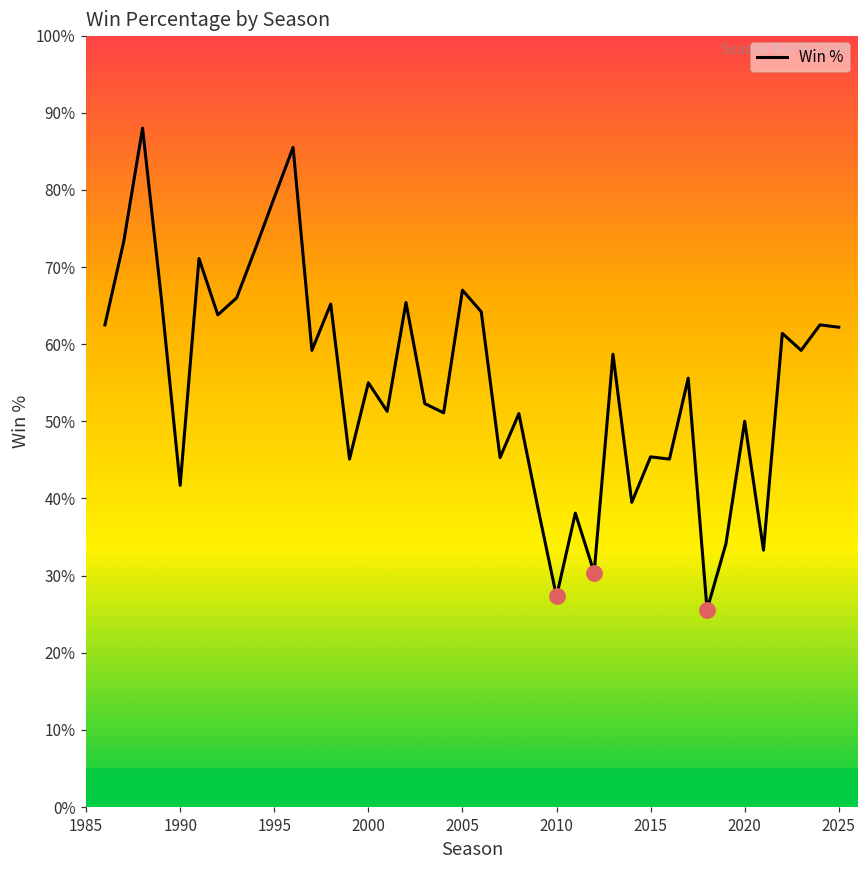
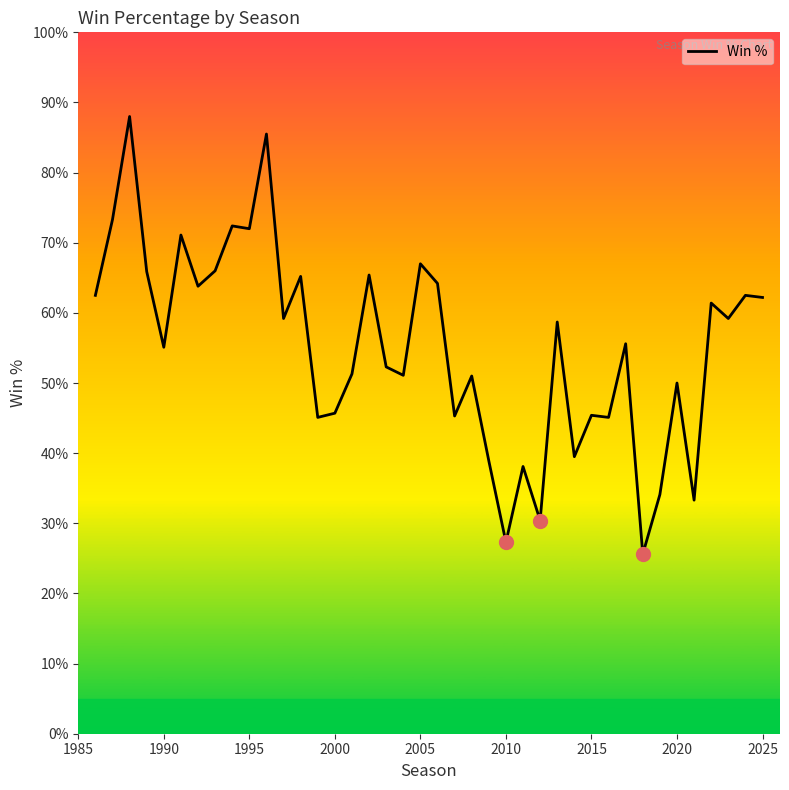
  {
    "Win %": {
-     "1990": "42%",
-     "1995": "79%",
-     "2000": "55%",
+     "1990": "55%",
+     "1995": "72%",
+     "2000": "46%",
      "2005": "67%",
      "2015": "45%",
      "2020": "50%",
      "2025": "62%"
    }
  }
